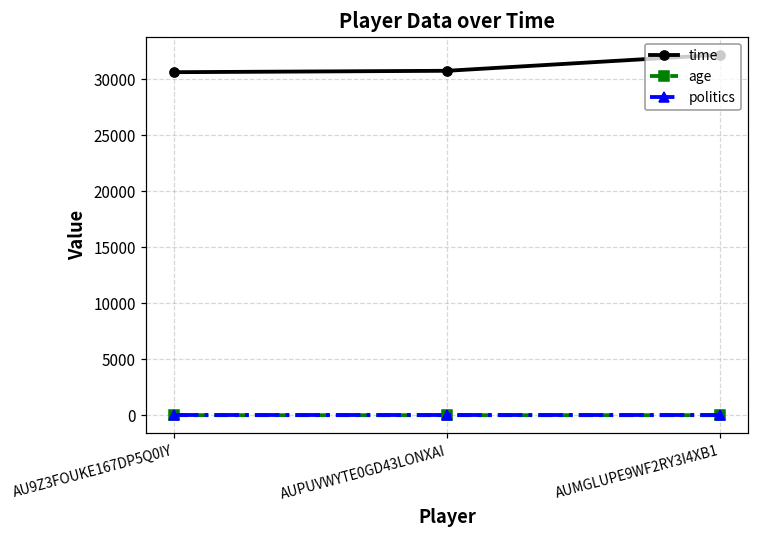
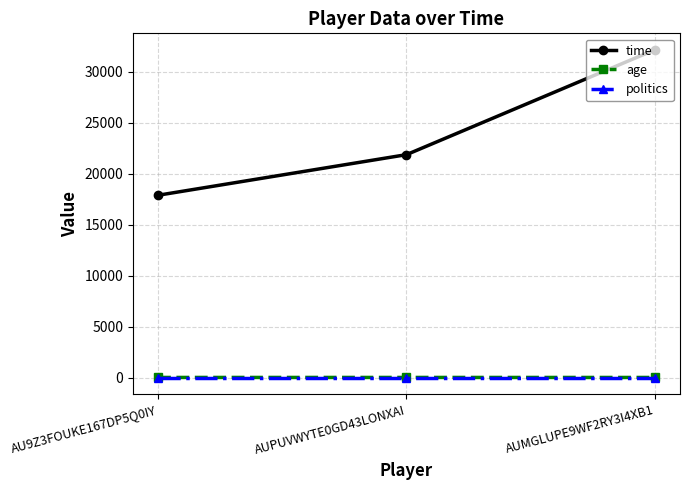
  {
    "time": {
-     "AU9Z3FOUKE167DP5Q0IY": 30600,
-     "AUPUVWYTE0GD43LONXAI": 30700
+     "AU9Z3FOUKE167DP5Q0IY": 17900,
+     "AUPUVWYTE0GD43LONXAI": 21900
    }
  }
